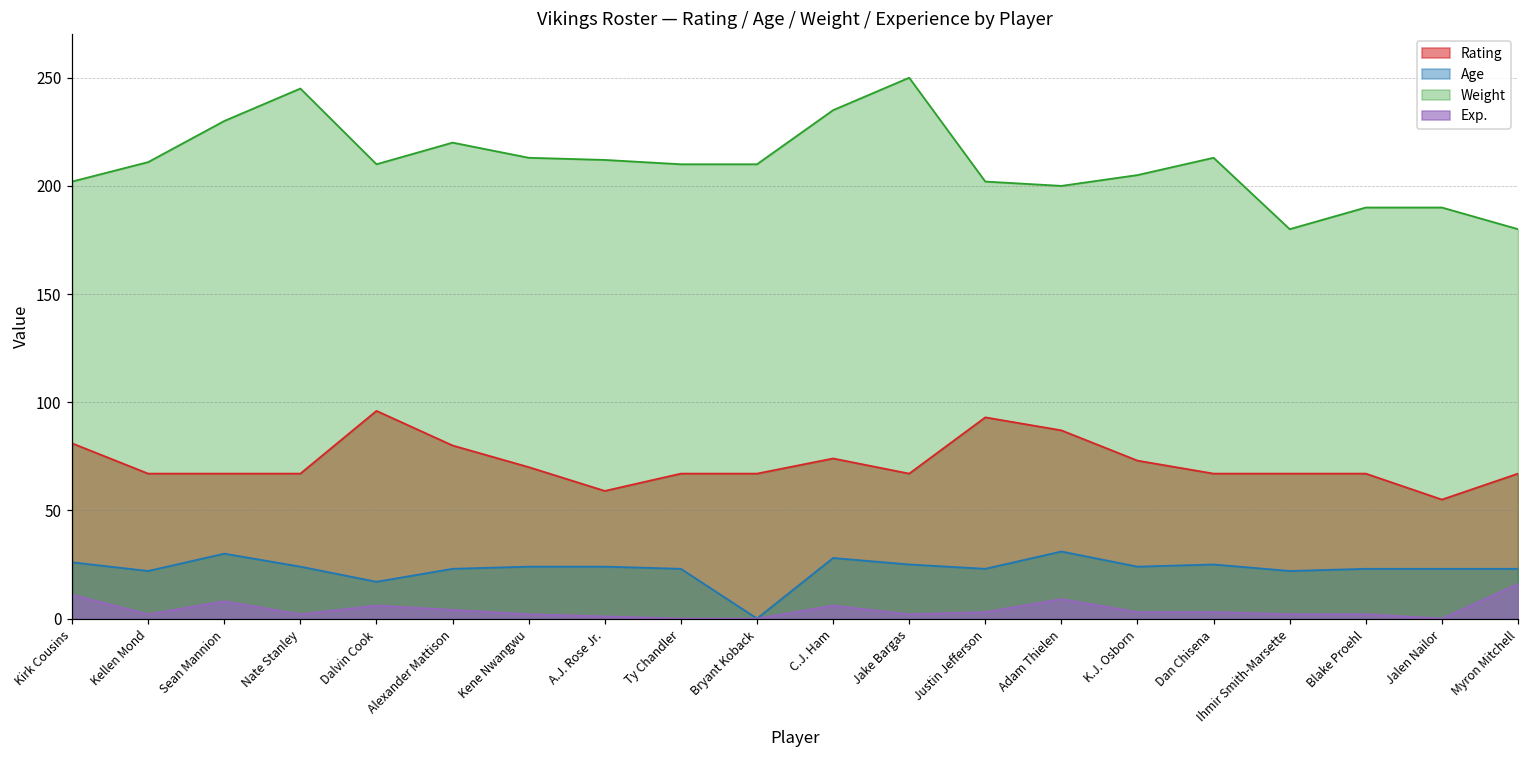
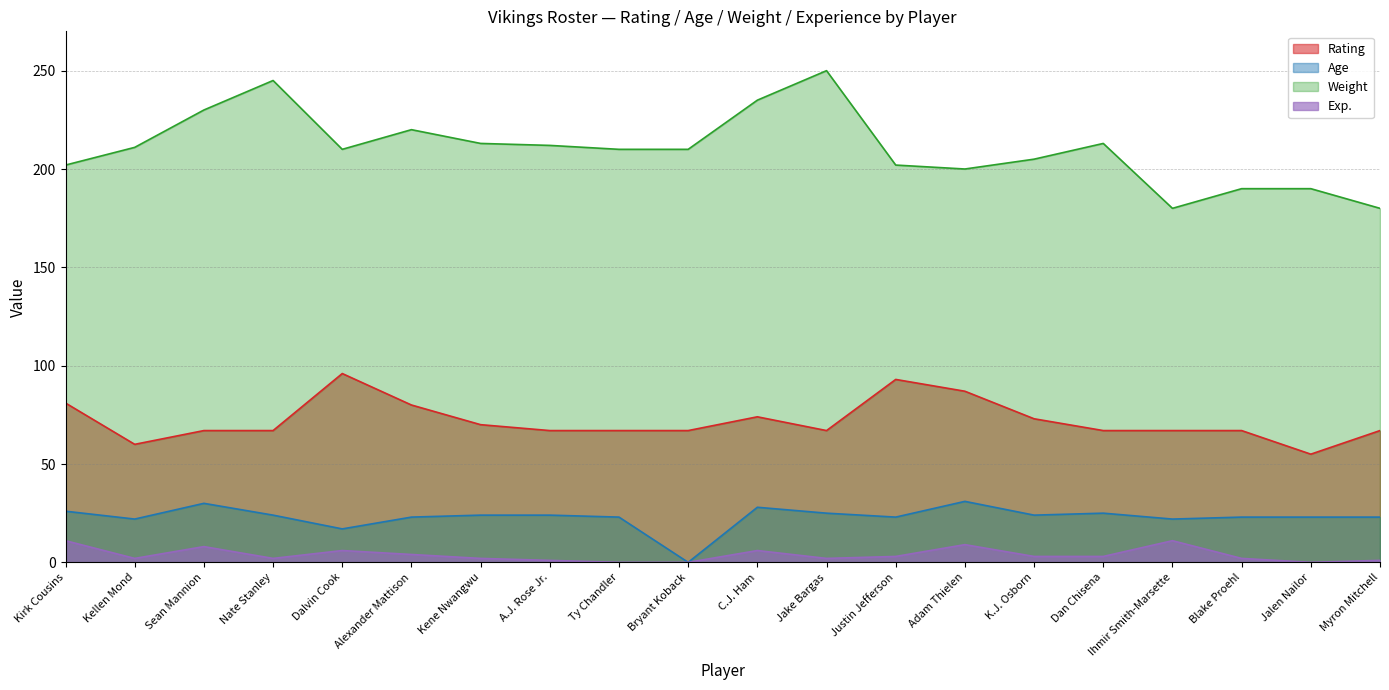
  {
    "Rating": {
      "Kirk Cousins": 81,
-     "Kellen Mond": 67,
+     "Kellen Mond": 60,
      "Sean Mannion": 67,
      "Nate Stanley": 67,
      "Dalvin Cook": 96,
      "Alexander Mattison": 80,
      "Kene Nwangwu": 70,
-     "A.J. Rose Jr.": 59,
+     "A.J. Rose Jr.": 67,
      "Ty Chandler": 67,
      "Bryant Koback": 67,
      "C.J. Ham": 74,
      "Jake Bargas": 67,
      "Justin Jefferson": 93,
      "Adam Thielen": 87,
      "K.J. Osborn": 73,
      "Dan Chisena": 67,
      "Ihmir Smith-Marsette": 67,
      "Blake Proehl": 67,
      "Jalen Nailor": 55,
      "Myron Mitchell": 67
    },
    "Age": {
      "Kirk Cousins": 26,
      "Kellen Mond": 22,
      "Sean Mannion": 30,
      "Nate Stanley": 24,
      "Dalvin Cook": 17,
      "Alexander Mattison": 23,
      "Kene Nwangwu": 24,
      "A.J. Rose Jr.": 24,
      "Ty Chandler": 23,
      "C.J. Ham": 28,
      "Jake Bargas": 25,
      "Justin Jefferson": 23,
      "Adam Thielen": 31,
      "K.J. Osborn": 24,
      "Dan Chisena": 25,
      "Ihmir Smith-Marsette": 22,
      "Blake Proehl": 23,
      "Jalen Nailor": 23,
      "Myron Mitchell": 23
    },
    "Weight": {
      "Kirk Cousins": 202,
      "Kellen Mond": 211,
      "Sean Mannion": 230,
      "Nate Stanley": 245,
      "Dalvin Cook": 210,
      "Alexander Mattison": 220,
      "Kene Nwangwu": 213,
      "A.J. Rose Jr.": 212,
      "Ty Chandler": 210,
      "Bryant Koback": 210,
      "C.J. Ham": 235,
      "Jake Bargas": 250,
      "Justin Jefferson": 202,
      "Adam Thielen": 200,
      "K.J. Osborn": 205,
      "Dan Chisena": 213,
      "Ihmir Smith-Marsette": 180,
      "Blake Proehl": 190,
      "Jalen Nailor": 190,
      "Myron Mitchell": 180
    },
    "Exp.": {
      "Kirk Cousins": 11,
      "Kellen Mond": 2,
      "Sean Mannion": 8,
      "Nate Stanley": 2,
      "Dalvin Cook": 6,
      "Alexander Mattison": 4,
      "Kene Nwangwu": 2,
      "A.J. Rose Jr.": 1,
      "Ty Chandler": 0,
      "C.J. Ham": 6,
      "Jake Bargas": 2,
      "Justin Jefferson": 3,
      "Adam Thielen": 9,
      "K.J. Osborn": 3,
      "Dan Chisena": 3,
-     "Ihmir Smith-Marsette": 2,
+     "Ihmir Smith-Marsette": 11,
      "Blake Proehl": 2,
      "Jalen Nailor": 0,
-     "Myron Mitchell": 16
+     "Myron Mitchell": 1
    }
  }
